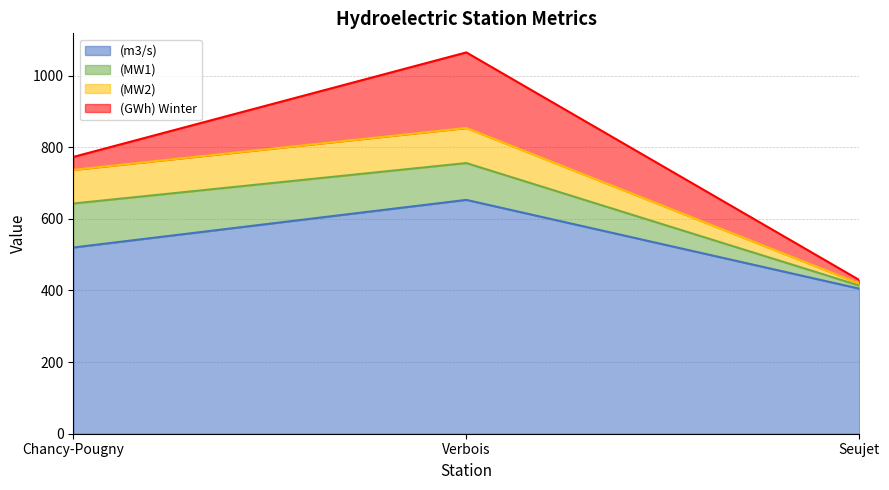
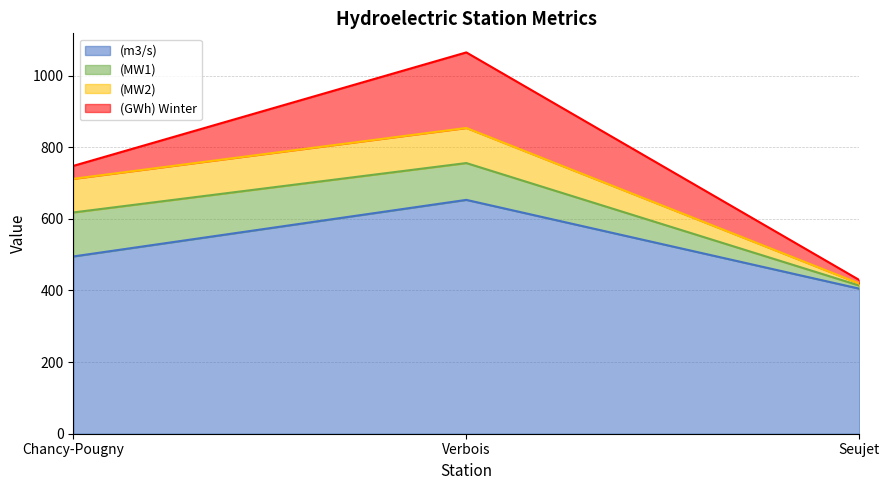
  {
    "(m3/s)": {
-     "Chancy-Pougny": 520,
+     "Chancy-Pougny": 500,
      "Verbois": 650,
      "Seujet": 410
    },
    "(MW1)": {
      "Chancy-Pougny": 120,
      "Verbois": 100
    },
    "(MW2)": {
      "Chancy-Pougny": 90,
      "Verbois": 100
    },
    "(GWh) Winter": {
      "Chancy-Pougny": 40,
      "Verbois": 210,
      "Seujet": 10
    }
  }
